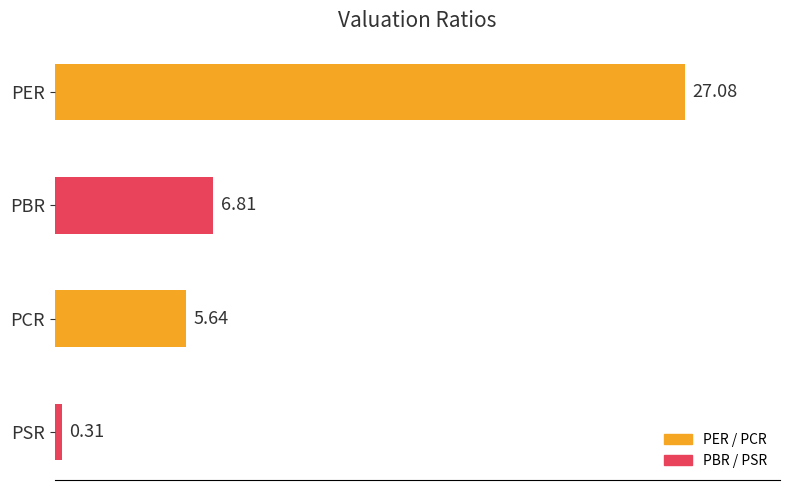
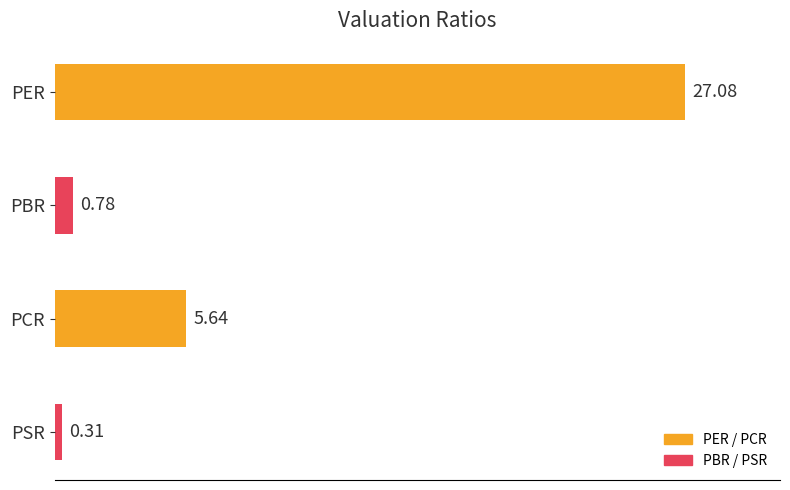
  {
    "PER": 27.08,
-   "PBR": 6.81,
+   "PBR": 0.78,
    "PCR": 5.64,
    "PSR": 0.31
  }
